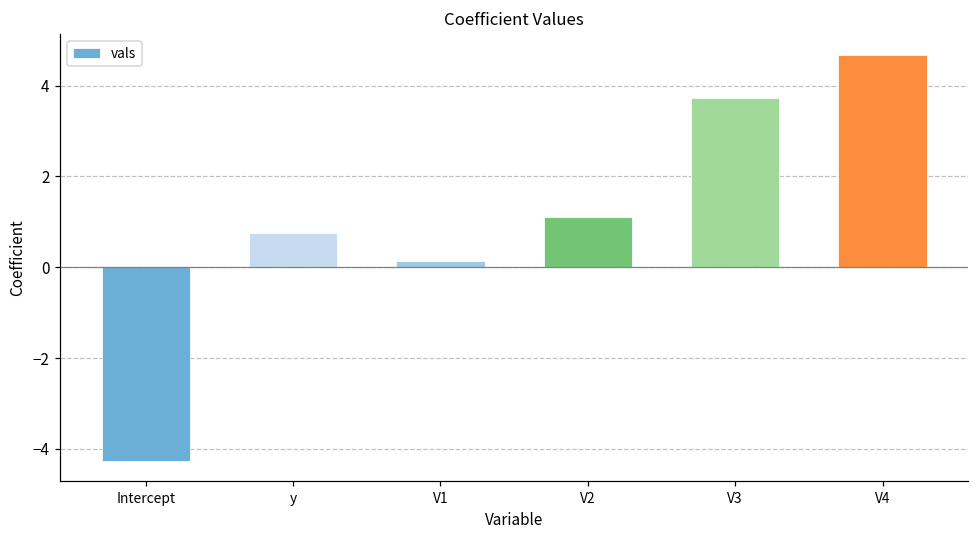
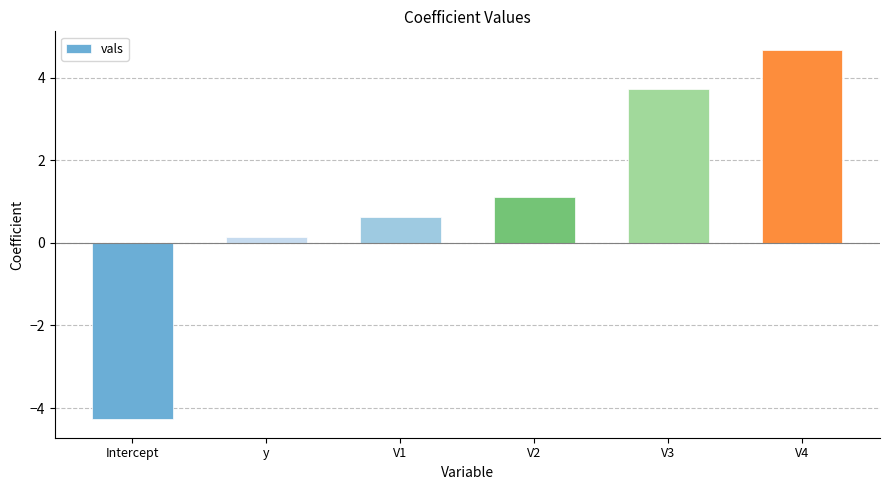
  {
    "Intercept": -4.3,
-   "y": 0.7,
-   "V1": 0.1,
+   "y": 0.1,
+   "V1": 0.6,
    "V2": 1.1,
    "V3": 3.7,
    "V4": 4.7
  }
